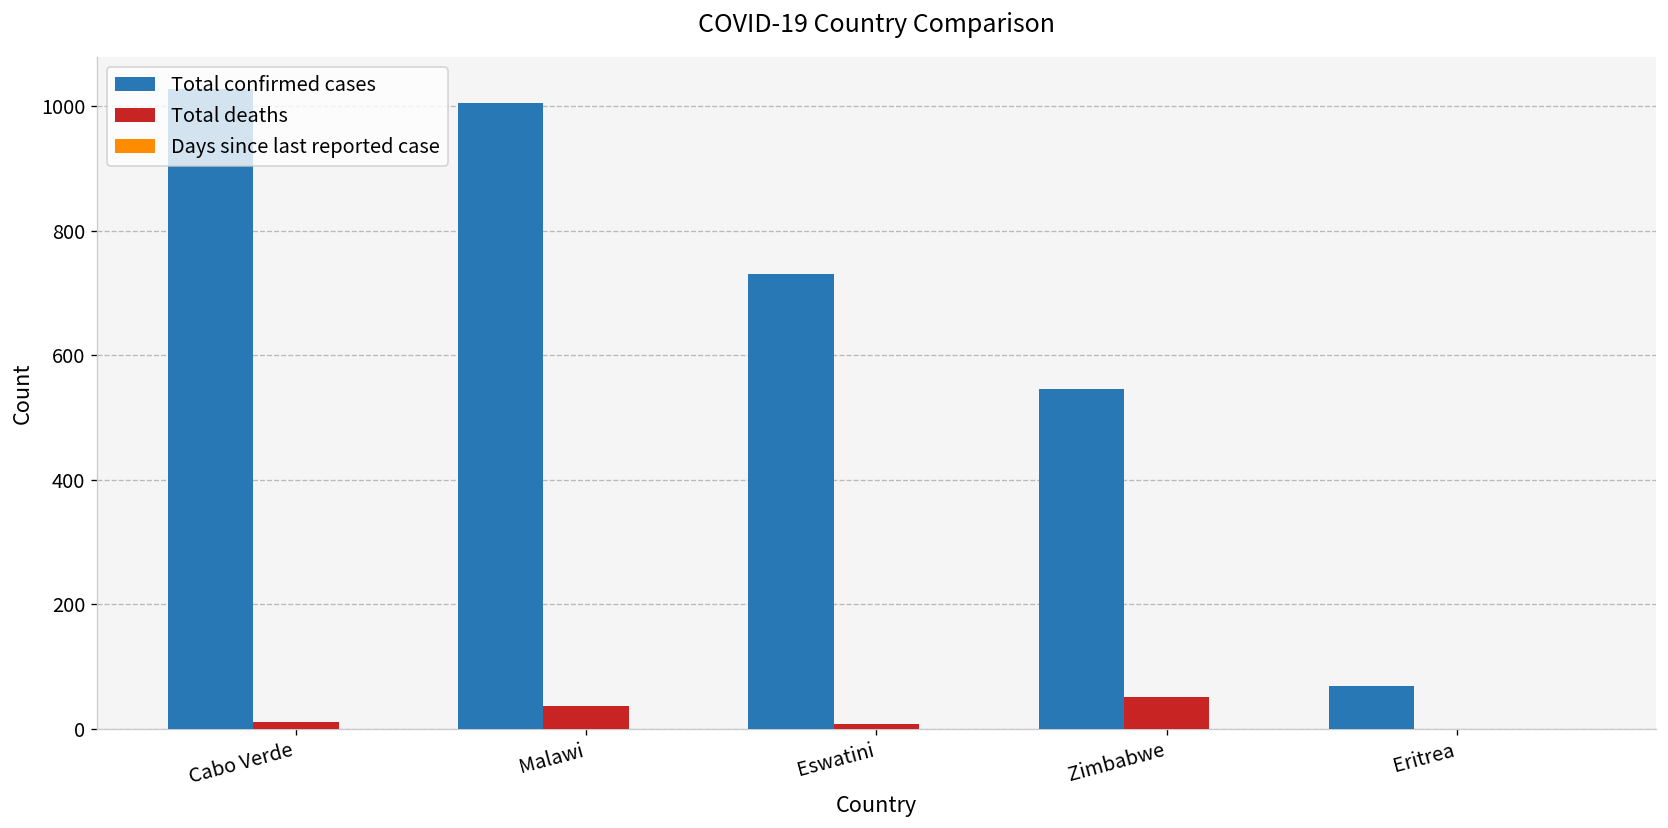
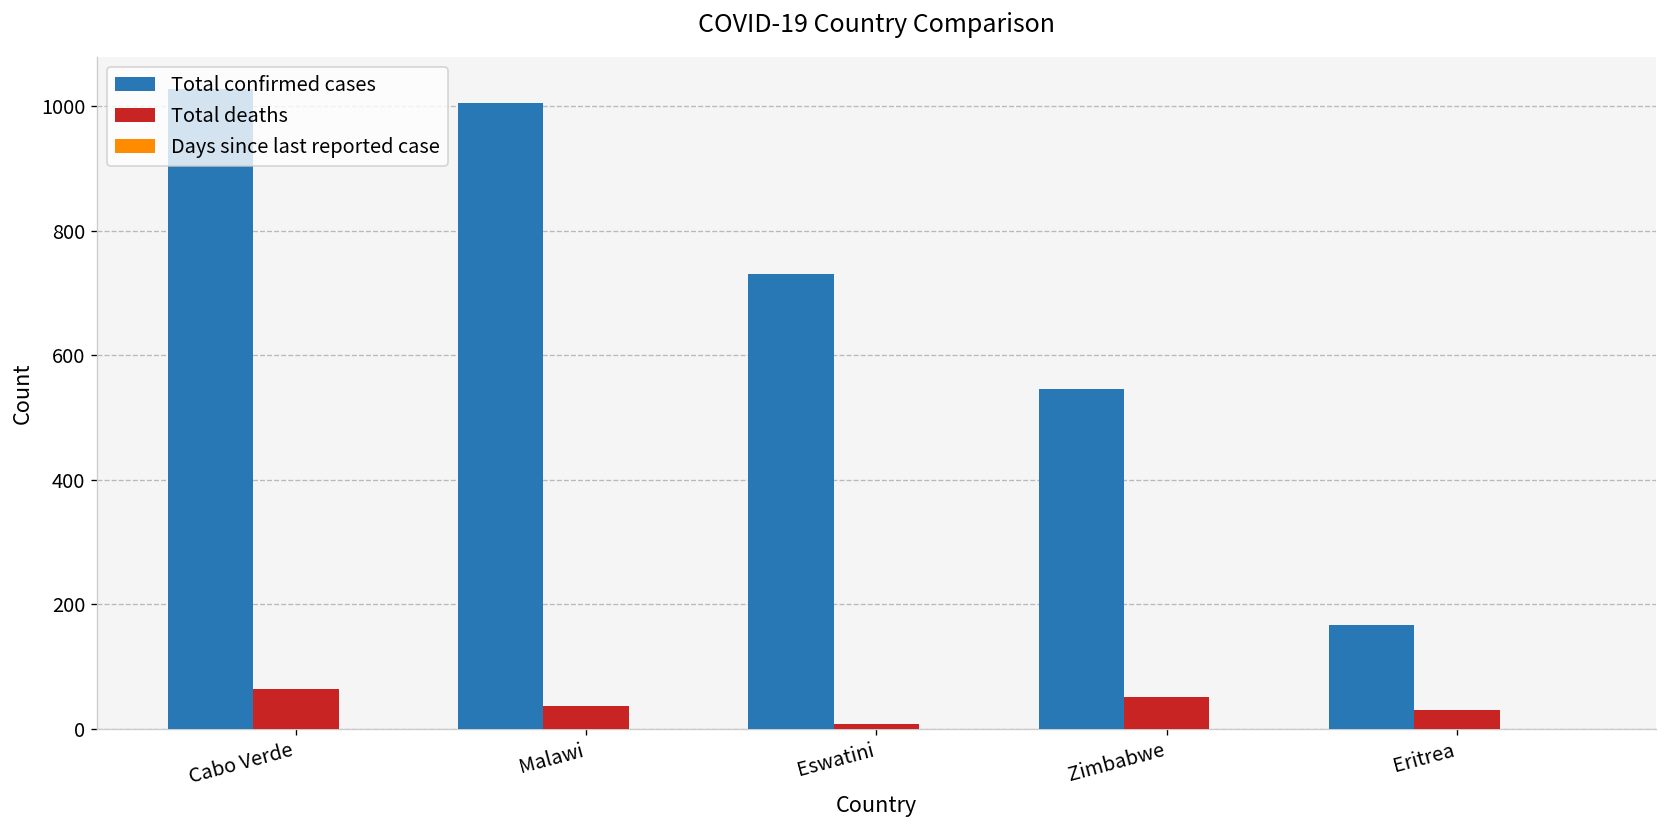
  {
    "Total confirmed cases": {
      "Malawi": 1010,
      "Eswatini": 730,
      "Zimbabwe": 550,
-     "Eritrea": 70
+     "Eritrea": 170
    },
    "Total deaths": {
-     "Cabo Verde": 10,
+     "Cabo Verde": 60,
      "Malawi": 40,
      "Eswatini": 10,
      "Zimbabwe": 50,
-     "Eritrea": 0
+     "Eritrea": 30
    },
    "Days since last reported case": {
      "Cabo Verde": 0,
      "Malawi": 0,
      "Eswatini": 0,
      "Zimbabwe": 0,
      "Eritrea": 0
    }
  }
